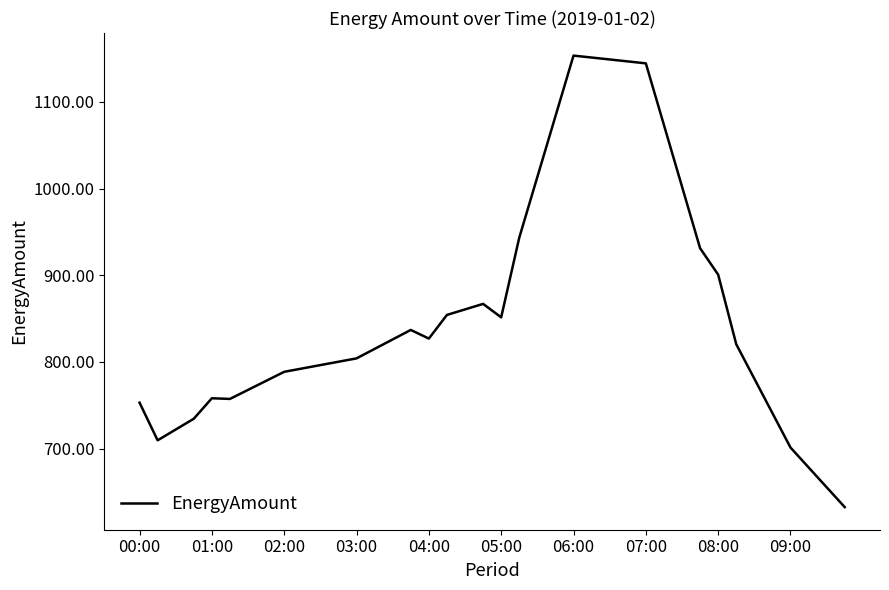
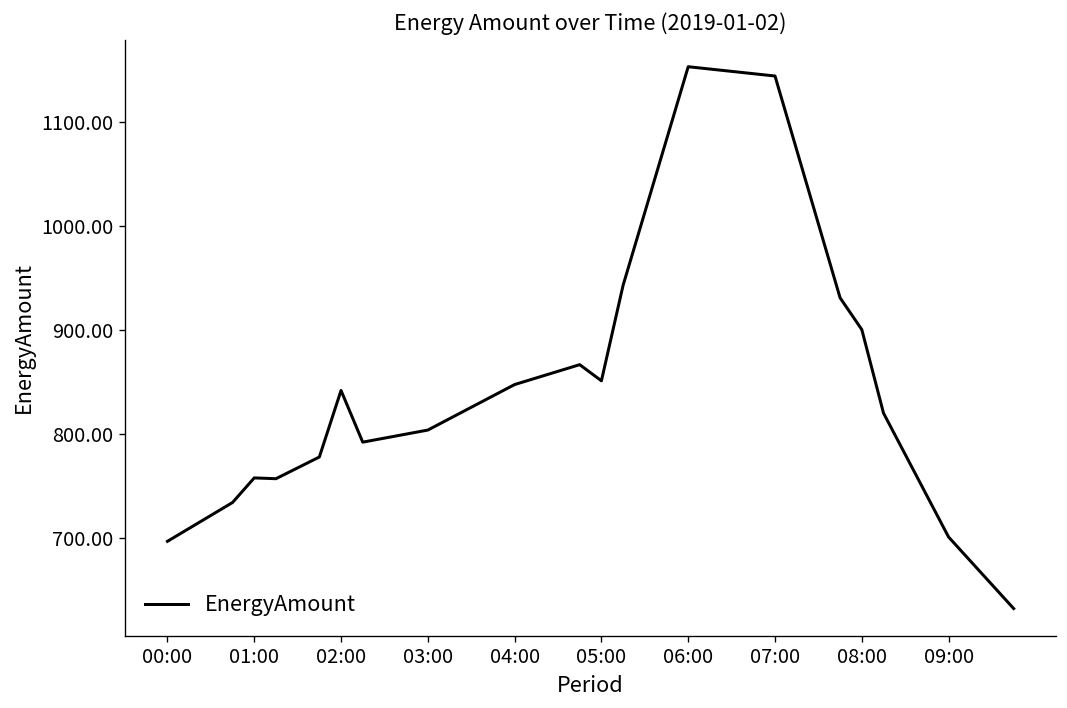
  {
-   "00:00": 750,
+   "00:00": 700,
    "01:00": 760,
-   "02:00": 790,
+   "02:00": 840,
    "03:00": 800,
-   "04:00": 830,
+   "04:00": 850,
    "05:00": 850,
    "06:00": 1150,
    "07:00": 1140,
    "08:00": 900,
    "09:00": 700
  }
